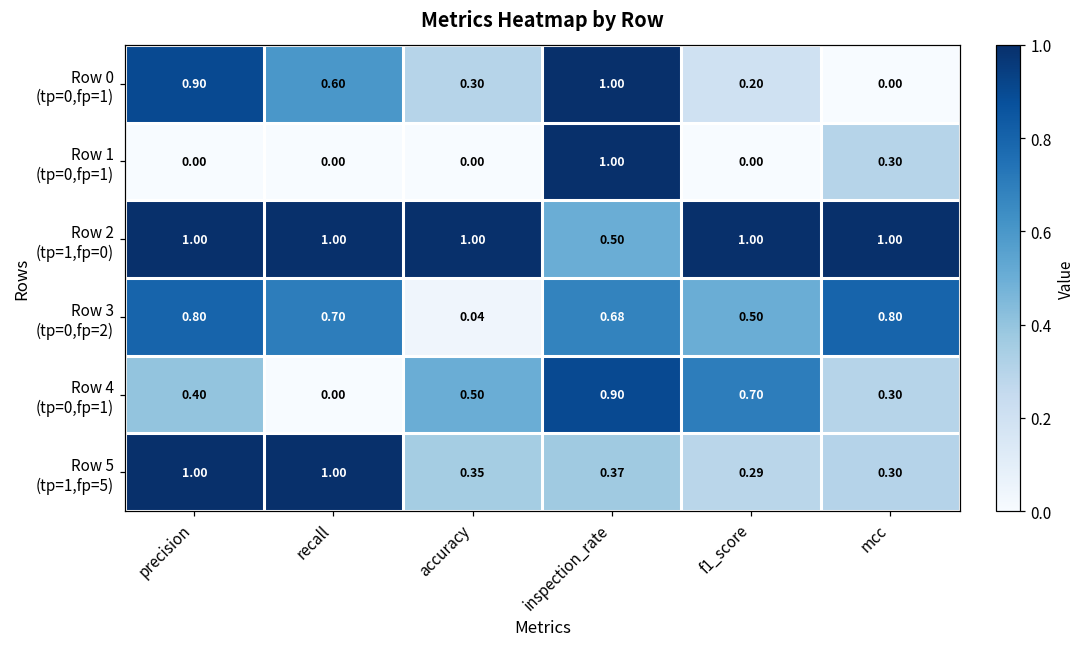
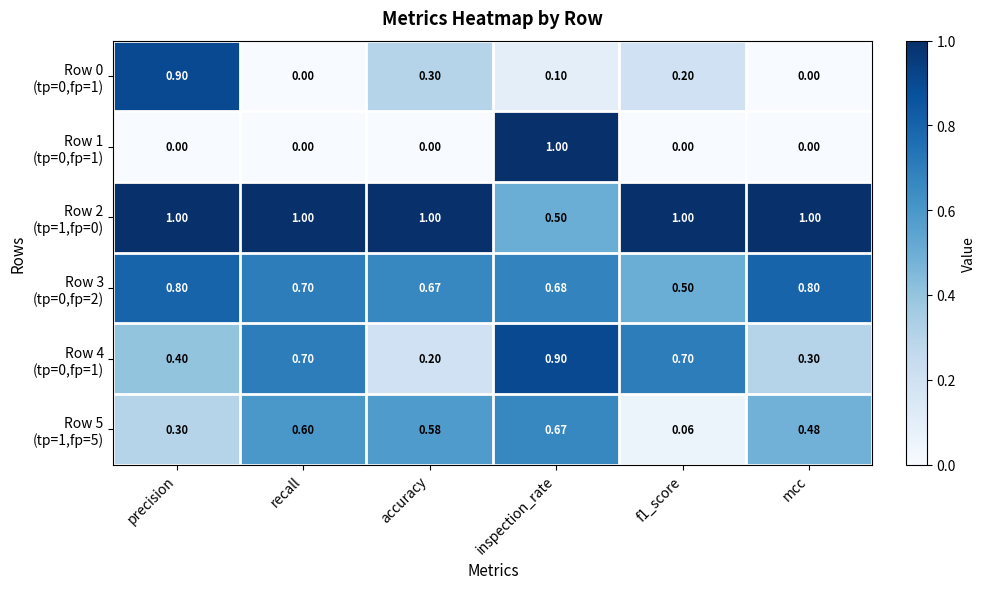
  {
    "Row 0 (tp=0,fp=1)": {
      "precision": 0.90,
-     "recall": 0.60,
+     "recall": 0.00,
      "accuracy": 0.30,
-     "inspection_rate": 1.00,
+     "inspection_rate": 0.10,
      "f1_score": 0.20,
      "mcc": 0.00
    },
    "Row 1 (tp=0,fp=1)": {
      "precision": 0.00,
      "recall": 0.00,
      "accuracy": 0.00,
      "inspection_rate": 1.00,
      "f1_score": 0.00,
-     "mcc": 0.30
+     "mcc": 0.00
    },
    "Row 2 (tp=1,fp=0)": {
      "precision": 1.00,
      "recall": 1.00,
      "accuracy": 1.00,
      "inspection_rate": 0.50,
      "f1_score": 1.00,
      "mcc": 1.00
    },
    "Row 3 (tp=0,fp=2)": {
      "precision": 0.80,
      "recall": 0.70,
-     "accuracy": 0.04,
+     "accuracy": 0.67,
      "inspection_rate": 0.68,
      "f1_score": 0.50,
      "mcc": 0.80
    },
    "Row 4 (tp=0,fp=1)": {
      "precision": 0.40,
-     "recall": 0.00,
-     "accuracy": 0.50,
+     "recall": 0.70,
+     "accuracy": 0.20,
      "inspection_rate": 0.90,
      "f1_score": 0.70,
      "mcc": 0.30
    },
    "Row 5 (tp=1,fp=5)": {
-     "precision": 1.00,
-     "recall": 1.00,
-     "accuracy": 0.35,
-     "inspection_rate": 0.37,
-     "f1_score": 0.29,
-     "mcc": 0.30
+     "precision": 0.30,
+     "recall": 0.60,
+     "accuracy": 0.58,
+     "inspection_rate": 0.67,
+     "f1_score": 0.06,
+     "mcc": 0.48
    }
  }
